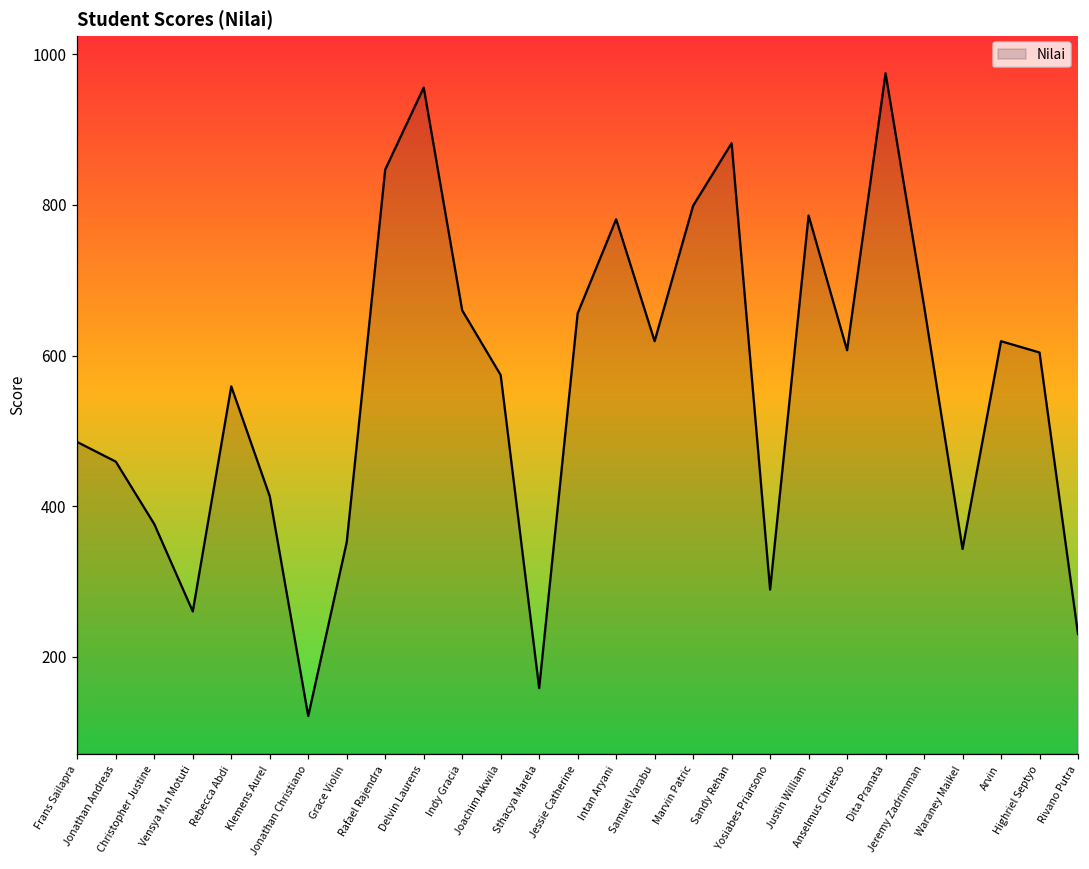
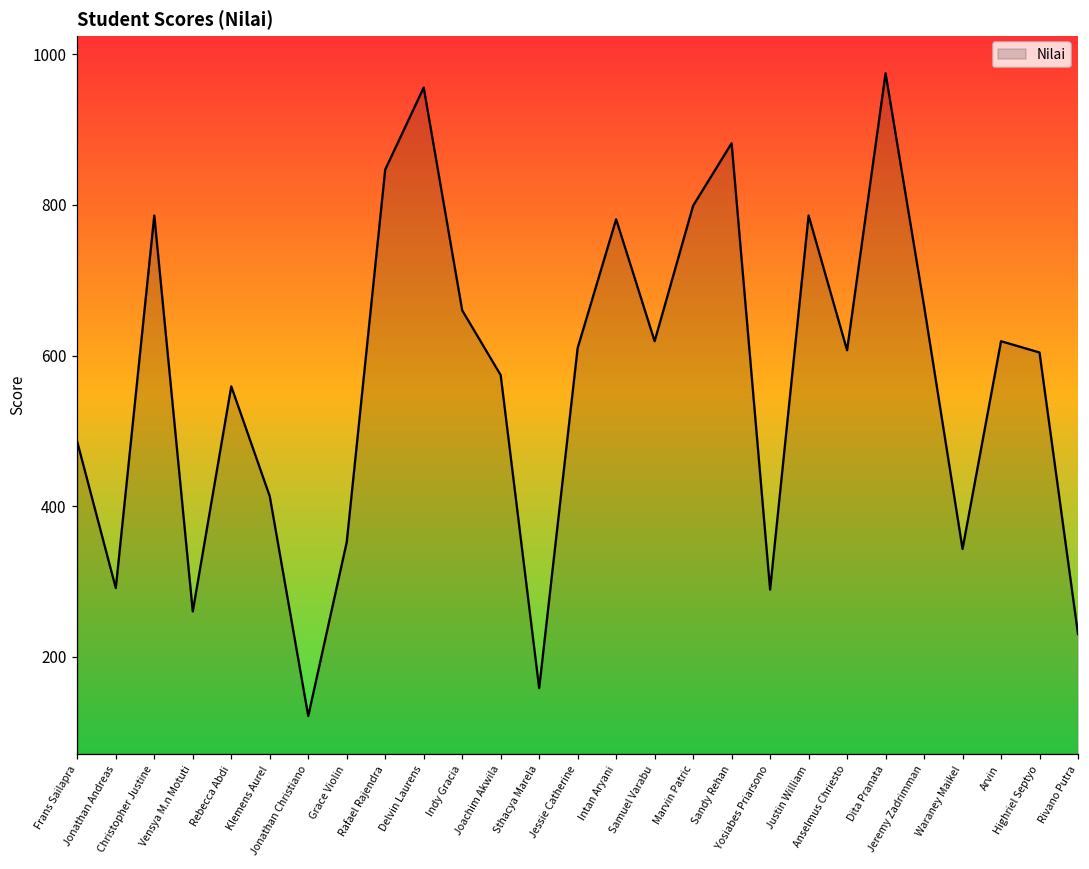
  {
    "Frans Sailapra": 490,
-   "Jonathan Andreas": 460,
-   "Christopher Justine": 380,
+   "Jonathan Andreas": 290,
+   "Christopher Justine": 790,
    "Vensya M.n Motuti": 260,
    "Rebecca Abdi": 560,
    "Klemens Aurel": 410,
    "Jonathan Christiano": 120,
    "Grace Violin": 350,
    "Rafael Rajendra": 850,
    "Delvin Laurens": 960,
    "Indy Gracia": 660,
    "Joachim Akwila": 570,
    "Sthacya Marela": 160,
-   "Jessie Catherine": 660,
+   "Jessie Catherine": 610,
    "Intan Aryani": 780,
    "Samuel Varabu": 620,
    "Marvin Patric": 800,
    "Sandy Rehan": 880,
    "Yosiabes Priarsono": 290,
    "Justin William": 790,
    "Anselmus Chriesto": 610,
    "Dita Pranata": 980,
    "Jeremy Zadrimman": 670,
    "Waraney Maikel": 340,
    "Arvin": 620,
    "Highriel Septyo": 600,
    "Rivano Putra": 230
  }
